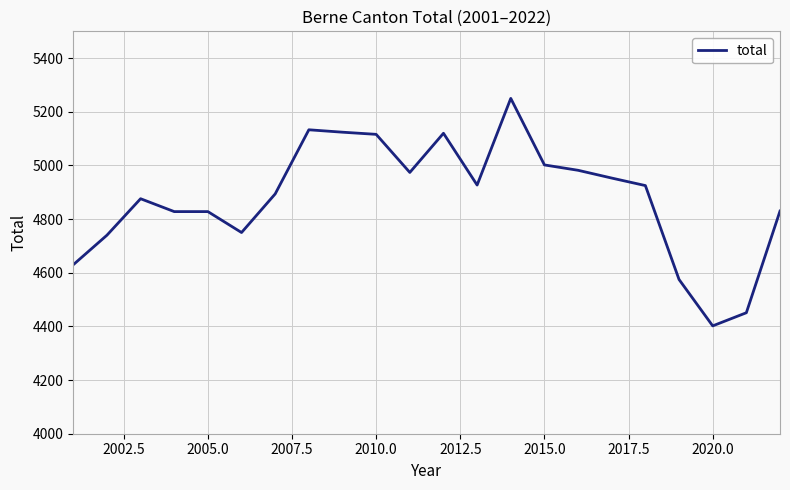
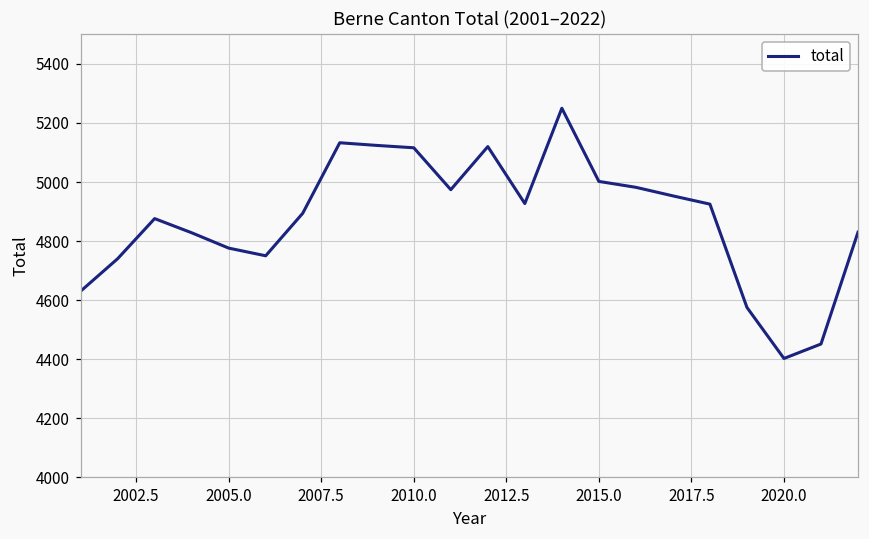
  {
-   "2005.0": 4830,
+   "2005.0": 4780,
    "2010.0": 5120,
    "2015.0": 5000,
    "2020.0": 4400
  }
